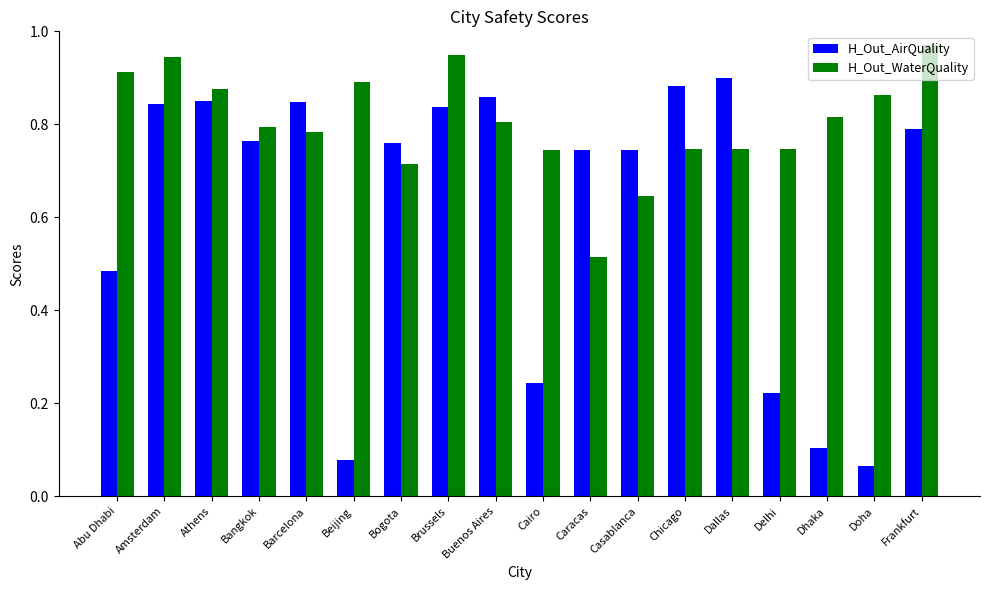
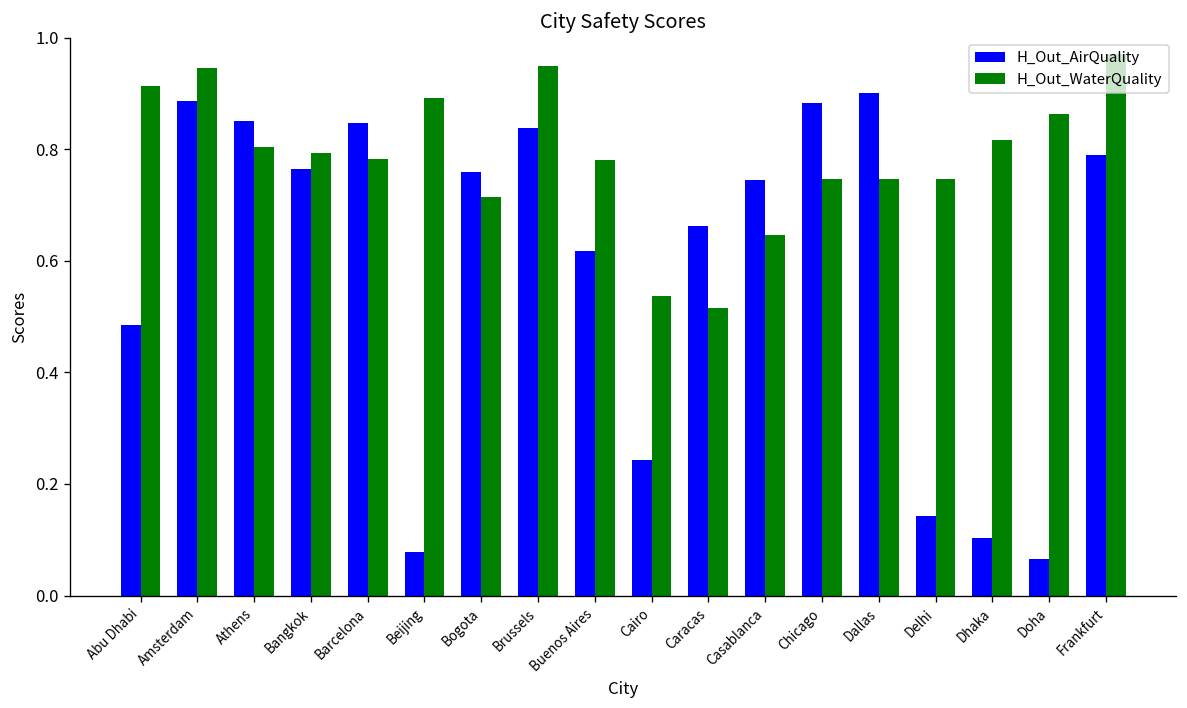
  {
    "H_Out_AirQuality": {
      "Abu Dhabi": 0.48,
-     "Amsterdam": 0.84,
+     "Amsterdam": 0.89,
      "Athens": 0.85,
      "Bangkok": 0.76,
      "Barcelona": 0.85,
      "Beijing": 0.08,
      "Bogota": 0.76,
      "Brussels": 0.84,
-     "Buenos Aires": 0.86,
+     "Buenos Aires": 0.62,
      "Cairo": 0.24,
-     "Caracas": 0.75,
+     "Caracas": 0.66,
      "Casablanca": 0.74,
      "Chicago": 0.88,
      "Dallas": 0.90,
-     "Delhi": 0.22,
+     "Delhi": 0.14,
      "Dhaka": 0.10,
      "Doha": 0.07,
      "Frankfurt": 0.79
    },
    "H_Out_WaterQuality": {
      "Abu Dhabi": 0.91,
      "Amsterdam": 0.94,
-     "Athens": 0.88,
+     "Athens": 0.80,
      "Bangkok": 0.79,
      "Barcelona": 0.78,
      "Beijing": 0.89,
      "Bogota": 0.71,
      "Brussels": 0.95,
-     "Buenos Aires": 0.81,
-     "Cairo": 0.74,
+     "Buenos Aires": 0.78,
+     "Cairo": 0.54,
      "Caracas": 0.51,
      "Casablanca": 0.65,
      "Chicago": 0.75,
      "Dallas": 0.75,
      "Delhi": 0.75,
      "Dhaka": 0.82,
      "Doha": 0.86
    }
  }
